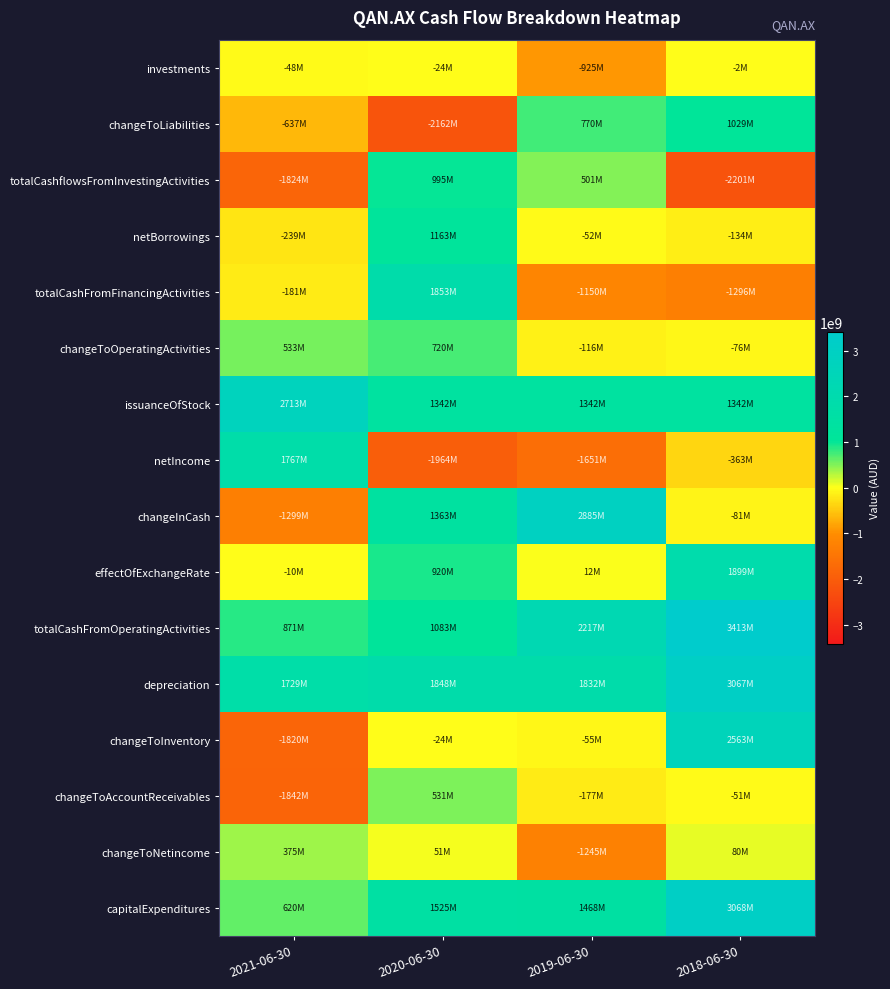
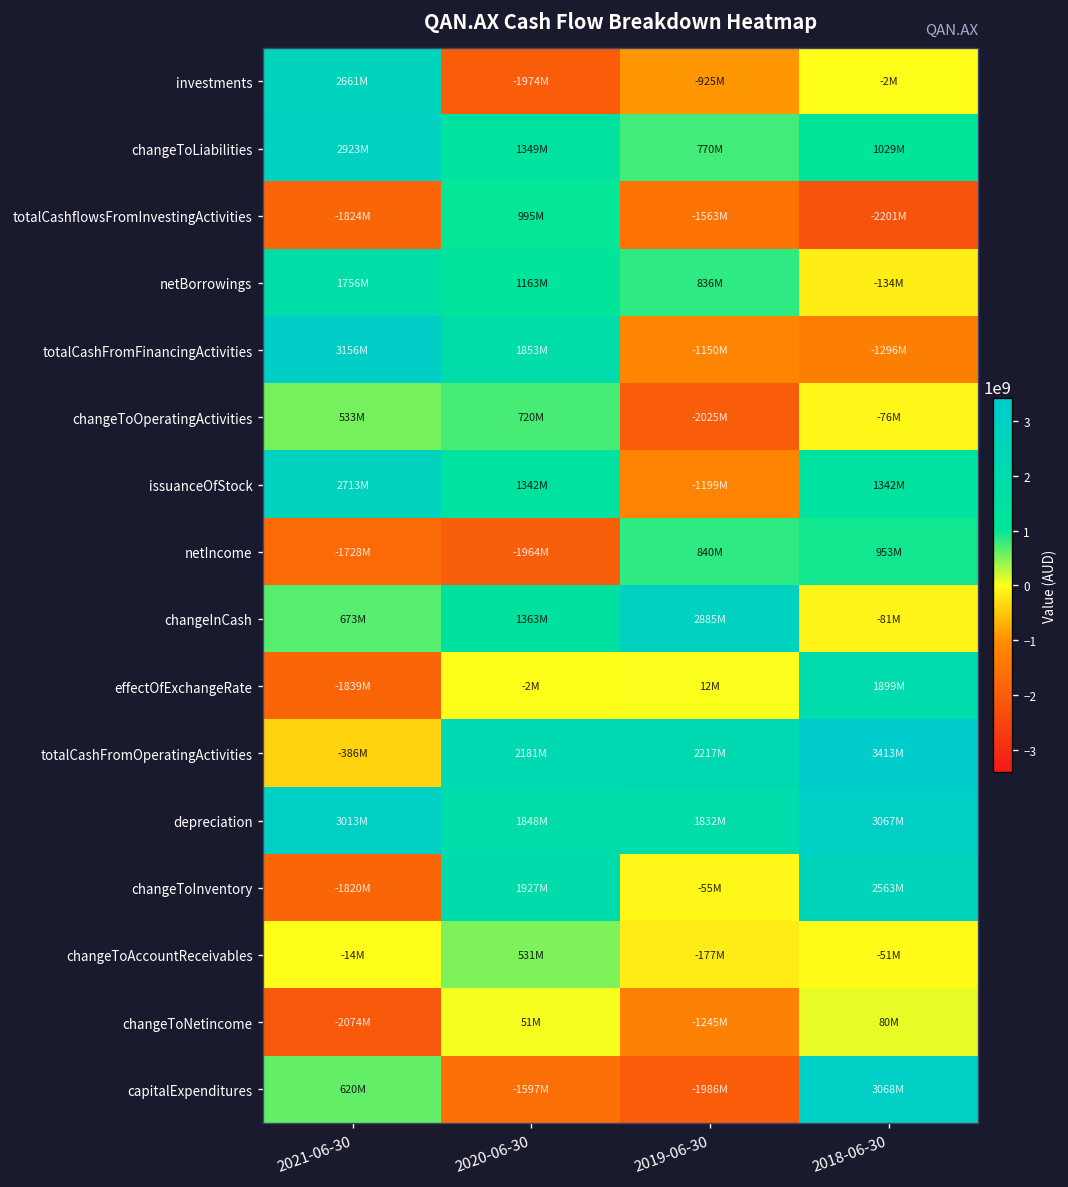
  {
    "investments": {
-     "2021-06-30": "-48M",
-     "2020-06-30": "-24M",
+     "2021-06-30": "2661M",
+     "2020-06-30": "-1974M",
      "2019-06-30": "-925M",
      "2018-06-30": "-2M"
    },
    "changeToLiabilities": {
-     "2021-06-30": "-637M",
-     "2020-06-30": "-2162M",
+     "2021-06-30": "2923M",
+     "2020-06-30": "1349M",
      "2019-06-30": "770M",
      "2018-06-30": "1029M"
    },
    "totalCashflowsFromInvestingActivities": {
      "2021-06-30": "-1824M",
      "2020-06-30": "995M",
-     "2019-06-30": "501M",
+     "2019-06-30": "-1563M",
      "2018-06-30": "-2201M"
    },
    "netBorrowings": {
-     "2021-06-30": "-239M",
+     "2021-06-30": "1756M",
      "2020-06-30": "1163M",
-     "2019-06-30": "-52M",
+     "2019-06-30": "836M",
      "2018-06-30": "-134M"
    },
    "totalCashFromFinancingActivities": {
-     "2021-06-30": "-181M",
+     "2021-06-30": "3156M",
      "2020-06-30": "1853M",
      "2019-06-30": "-1150M",
      "2018-06-30": "-1296M"
    },
    "changeToOperatingActivities": {
      "2021-06-30": "533M",
      "2020-06-30": "720M",
-     "2019-06-30": "-116M",
+     "2019-06-30": "-2025M",
      "2018-06-30": "-76M"
    },
    "issuanceOfStock": {
      "2021-06-30": "2713M",
      "2020-06-30": "1342M",
-     "2019-06-30": "1342M",
+     "2019-06-30": "-1199M",
      "2018-06-30": "1342M"
    },
    "netIncome": {
-     "2021-06-30": "1767M",
+     "2021-06-30": "-1728M",
      "2020-06-30": "-1964M",
-     "2019-06-30": "-1651M",
-     "2018-06-30": "-363M"
+     "2019-06-30": "840M",
+     "2018-06-30": "953M"
    },
    "changeInCash": {
-     "2021-06-30": "-1299M",
+     "2021-06-30": "673M",
      "2020-06-30": "1363M",
      "2019-06-30": "2885M",
      "2018-06-30": "-81M"
    },
    "effectOfExchangeRate": {
-     "2021-06-30": "-10M",
-     "2020-06-30": "920M",
+     "2021-06-30": "-1839M",
+     "2020-06-30": "-2M",
      "2019-06-30": "12M",
      "2018-06-30": "1899M"
    },
    "totalCashFromOperatingActivities": {
-     "2021-06-30": "871M",
-     "2020-06-30": "1083M",
+     "2021-06-30": "-386M",
+     "2020-06-30": "2181M",
      "2019-06-30": "2217M",
      "2018-06-30": "3413M"
    },
    "depreciation": {
-     "2021-06-30": "1729M",
+     "2021-06-30": "3013M",
      "2020-06-30": "1848M",
      "2019-06-30": "1832M",
      "2018-06-30": "3067M"
    },
    "changeToInventory": {
      "2021-06-30": "-1820M",
-     "2020-06-30": "-24M",
+     "2020-06-30": "1927M",
      "2019-06-30": "-55M",
      "2018-06-30": "2563M"
    },
    "changeToAccountReceivables": {
-     "2021-06-30": "-1842M",
+     "2021-06-30": "-14M",
      "2020-06-30": "531M",
      "2019-06-30": "-177M",
      "2018-06-30": "-51M"
    },
    "changeToNetincome": {
-     "2021-06-30": "375M",
+     "2021-06-30": "-2074M",
      "2020-06-30": "51M",
      "2019-06-30": "-1245M",
      "2018-06-30": "80M"
    },
    "capitalExpenditures": {
      "2021-06-30": "620M",
-     "2020-06-30": "1525M",
-     "2019-06-30": "1468M",
+     "2020-06-30": "-1597M",
+     "2019-06-30": "-1986M",
      "2018-06-30": "3068M"
    }
  }
